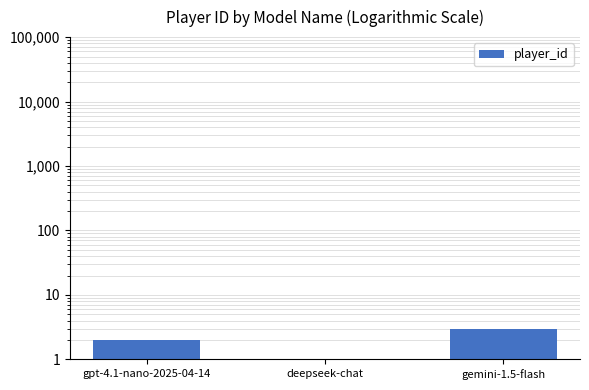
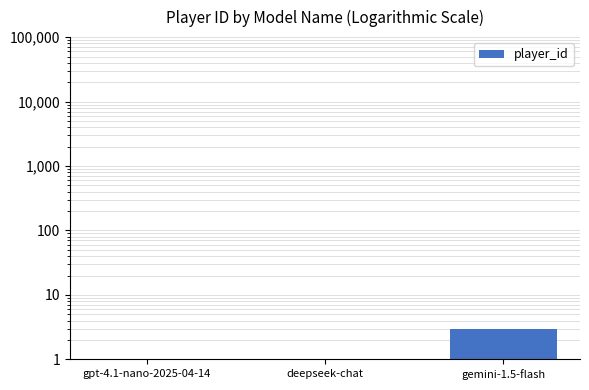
  {
-   "gpt-4.1-nano-2025-04-14": 2,
+   "gpt-4.1-nano-2025-04-14": 1,
    "deepseek-chat": 1,
    "gemini-1.5-flash": 3
  }
